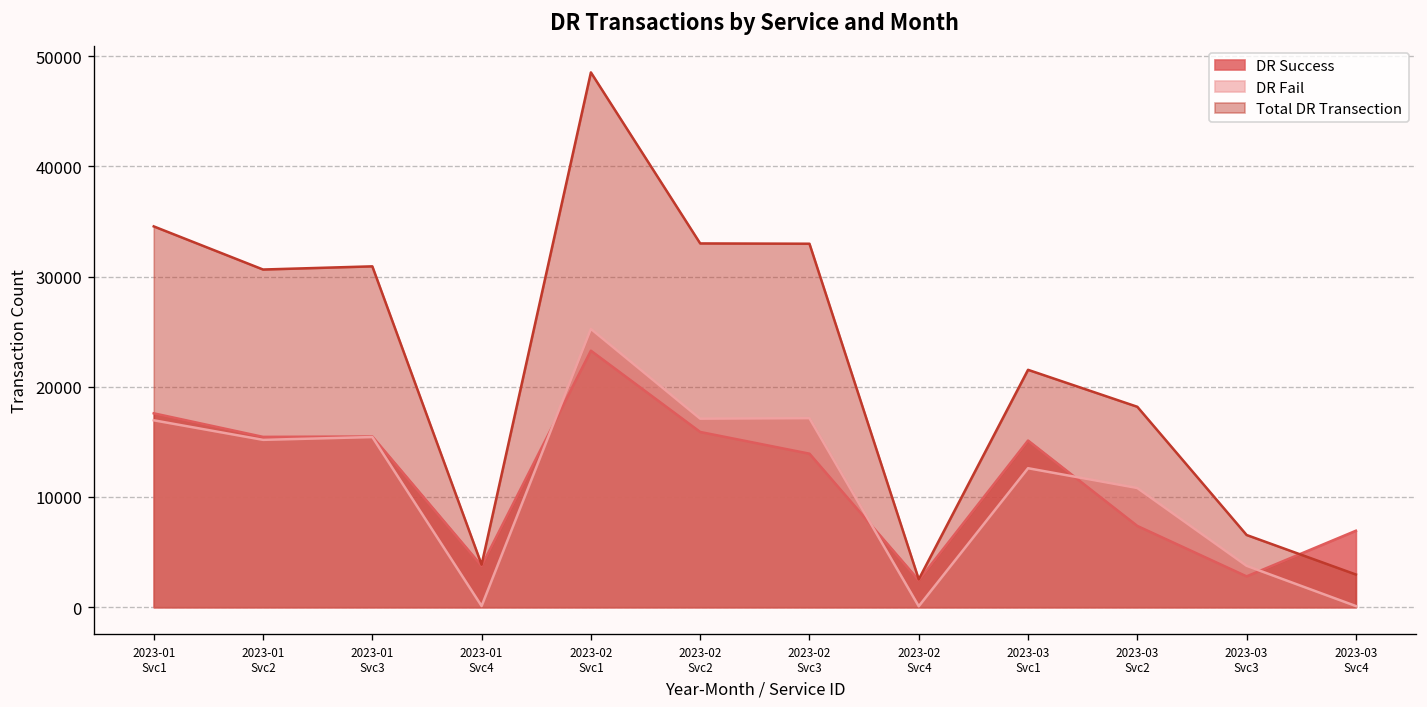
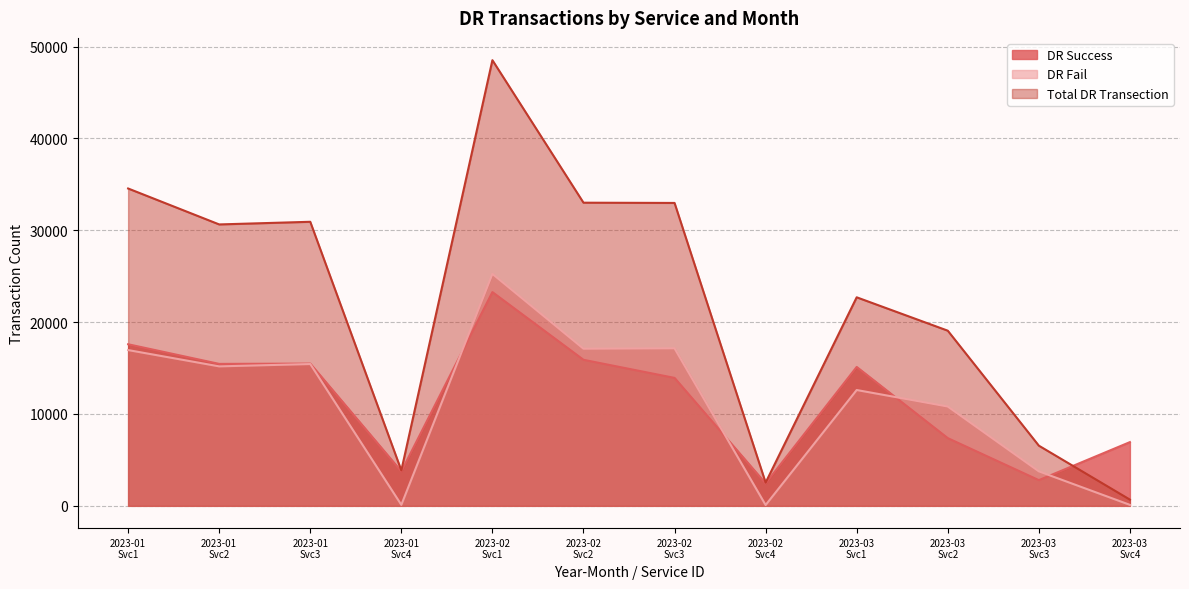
  {
    "DR Success": {
      "2023-01 Svc1": 18000,
      "2023-02 Svc1": 23000,
      "2023-02 Svc2": 16000,
      "2023-02 Svc3": 14000,
      "2023-03 Svc1": 15000,
      "2023-03 Svc2": 7000,
      "2023-03 Svc3": 3000,
      "2023-03 Svc4": 7000
    },
    "DR Fail": {
      "2023-01 Svc1": 17000,
      "2023-01 Svc4": 0,
      "2023-02 Svc1": 25000,
      "2023-02 Svc2": 17000,
      "2023-02 Svc3": 17000,
      "2023-02 Svc4": 0,
      "2023-03 Svc1": 13000,
      "2023-03 Svc2": 11000,
      "2023-03 Svc3": 4000,
      "2023-03 Svc4": 0
    },
    "Total DR Transection": {
      "2023-01 Svc1": 35000,
      "2023-01 Svc2": 31000,
      "2023-01 Svc3": 31000,
      "2023-02 Svc1": 49000,
      "2023-02 Svc2": 33000,
      "2023-02 Svc3": 33000,
-     "2023-03 Svc1": 22000,
-     "2023-03 Svc2": 18000,
+     "2023-03 Svc1": 23000,
+     "2023-03 Svc2": 19000,
      "2023-03 Svc3": 7000,
-     "2023-03 Svc4": 3000
+     "2023-03 Svc4": 1000
    }
  }
